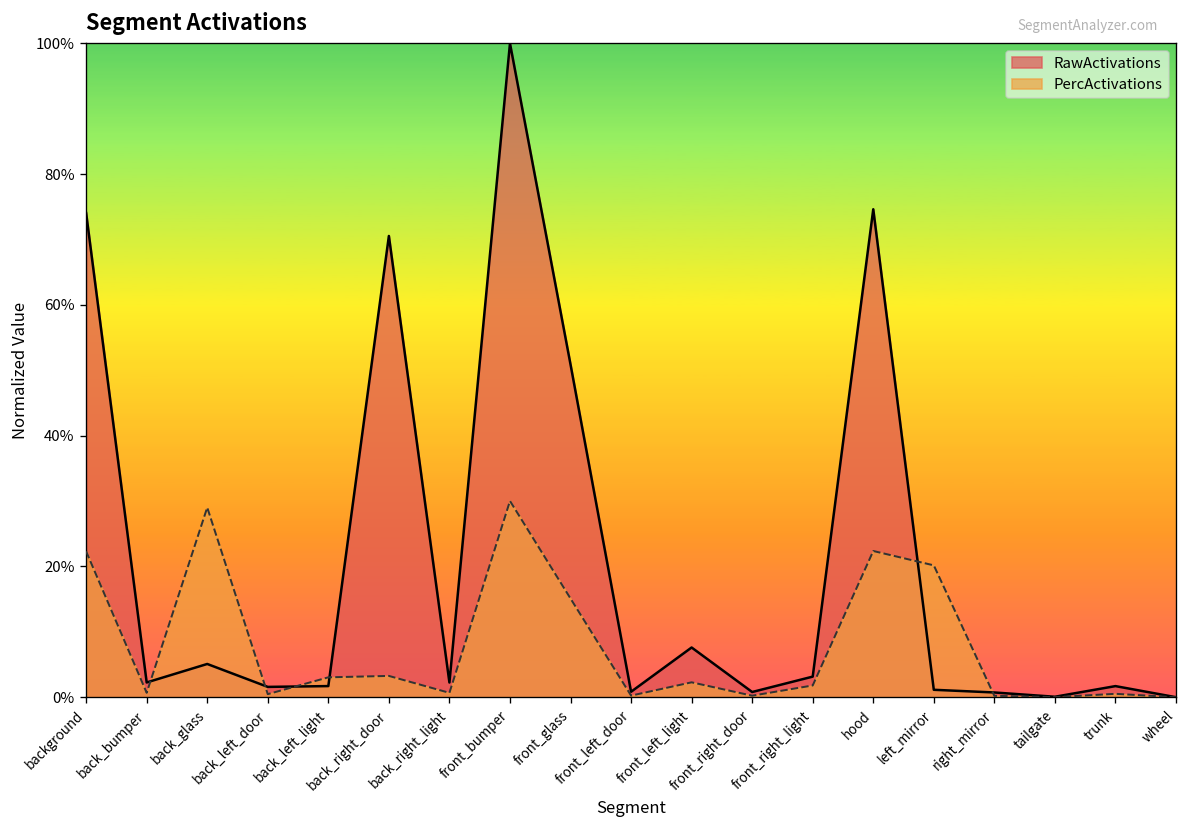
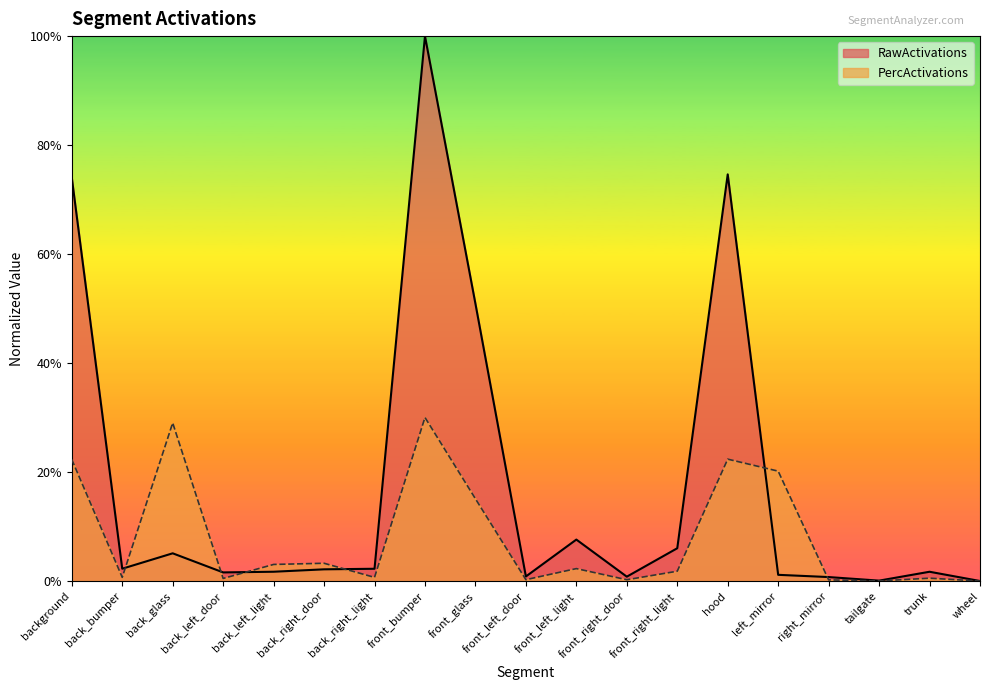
  {
    "RawActivations": {
      "background": "74%",
      "back_bumper": "2%",
      "back_glass": "5%",
      "back_left_door": "2%",
      "back_left_light": "2%",
-     "back_right_door": "71%",
+     "back_right_door": "2%",
      "back_right_light": "2%",
      "front_bumper": "100%",
      "front_glass": "51%",
      "front_left_door": "1%",
      "front_left_light": "8%",
      "front_right_door": "1%",
-     "front_right_light": "3%",
+     "front_right_light": "6%",
      "hood": "75%",
      "left_mirror": "1%",
      "right_mirror": "1%",
      "trunk": "2%"
    },
    "PercActivations": {
      "background": "22%",
      "back_bumper": "1%",
      "back_glass": "29%",
      "back_left_door": "0%",
      "back_left_light": "3%",
      "back_right_door": "3%",
      "back_right_light": "1%",
      "front_bumper": "30%",
      "front_glass": "15%",
      "front_left_door": "0%",
      "front_left_light": "2%",
      "front_right_door": "0%",
      "front_right_light": "2%",
      "hood": "22%",
      "left_mirror": "20%",
      "right_mirror": "0%",
      "trunk": "1%"
    }
  }
